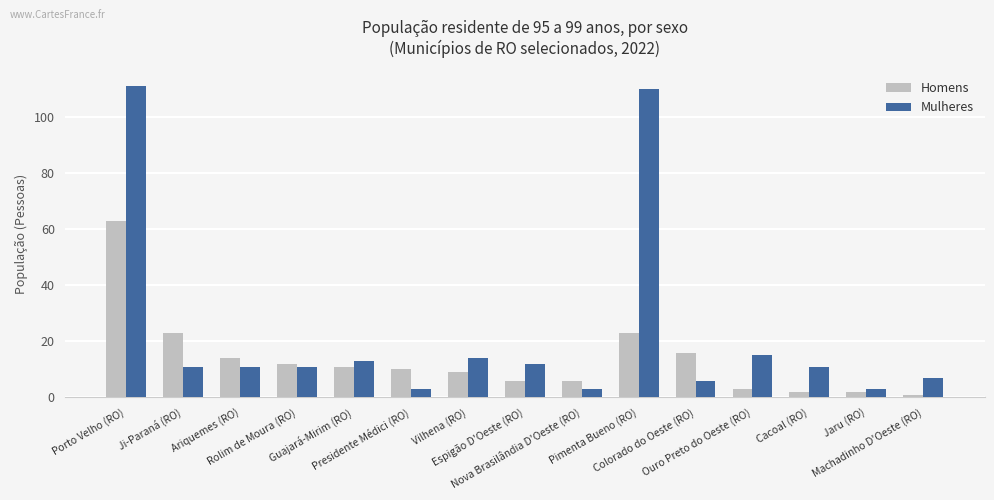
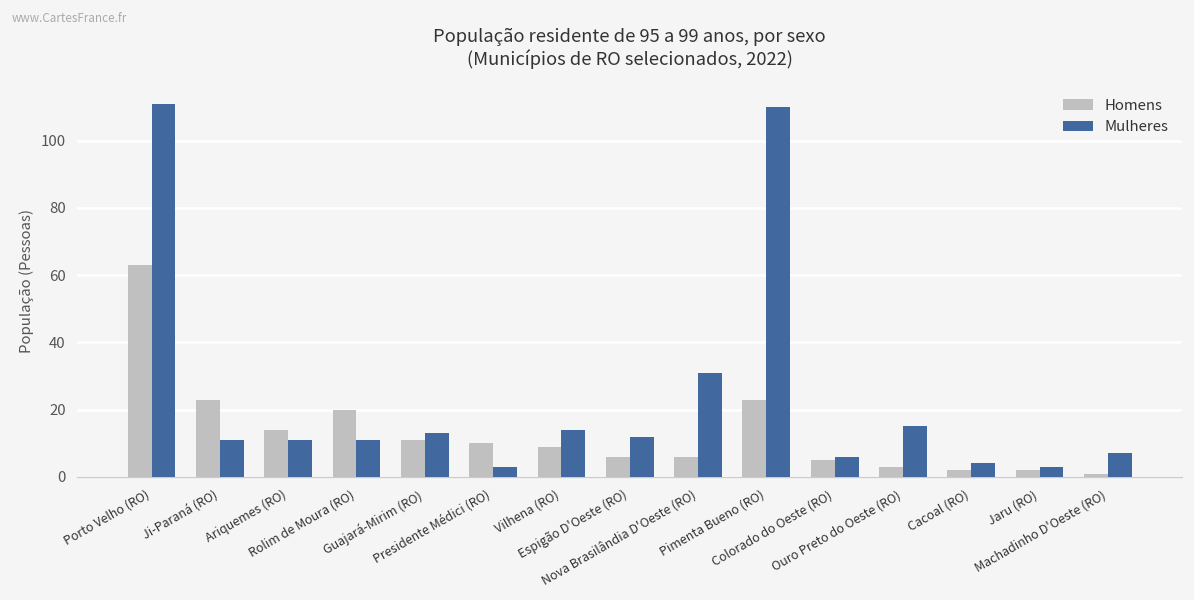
  {
    "Homens": {
      "Porto Velho (RO)": 63,
      "Ji-Paraná (RO)": 23,
      "Ariquemes (RO)": 14,
-     "Rolim de Moura (RO)": 12,
+     "Rolim de Moura (RO)": 20,
      "Guajará-Mirim (RO)": 11,
      "Presidente Médici (RO)": 10,
      "Vilhena (RO)": 9,
      "Espigão D'Oeste (RO)": 6,
      "Nova Brasilândia D'Oeste (RO)": 6,
      "Pimenta Bueno (RO)": 23,
-     "Colorado do Oeste (RO)": 16,
+     "Colorado do Oeste (RO)": 5,
      "Ouro Preto do Oeste (RO)": 3,
      "Cacoal (RO)": 2,
      "Jaru (RO)": 2,
      "Machadinho D'Oeste (RO)": 1
    },
    "Mulheres": {
      "Porto Velho (RO)": 111,
      "Ji-Paraná (RO)": 11,
      "Ariquemes (RO)": 11,
      "Rolim de Moura (RO)": 11,
      "Guajará-Mirim (RO)": 13,
      "Presidente Médici (RO)": 3,
      "Vilhena (RO)": 14,
      "Espigão D'Oeste (RO)": 12,
-     "Nova Brasilândia D'Oeste (RO)": 3,
+     "Nova Brasilândia D'Oeste (RO)": 31,
      "Pimenta Bueno (RO)": 110,
      "Colorado do Oeste (RO)": 6,
      "Ouro Preto do Oeste (RO)": 15,
-     "Cacoal (RO)": 11,
+     "Cacoal (RO)": 4,
      "Jaru (RO)": 3,
      "Machadinho D'Oeste (RO)": 7
    }
  }
